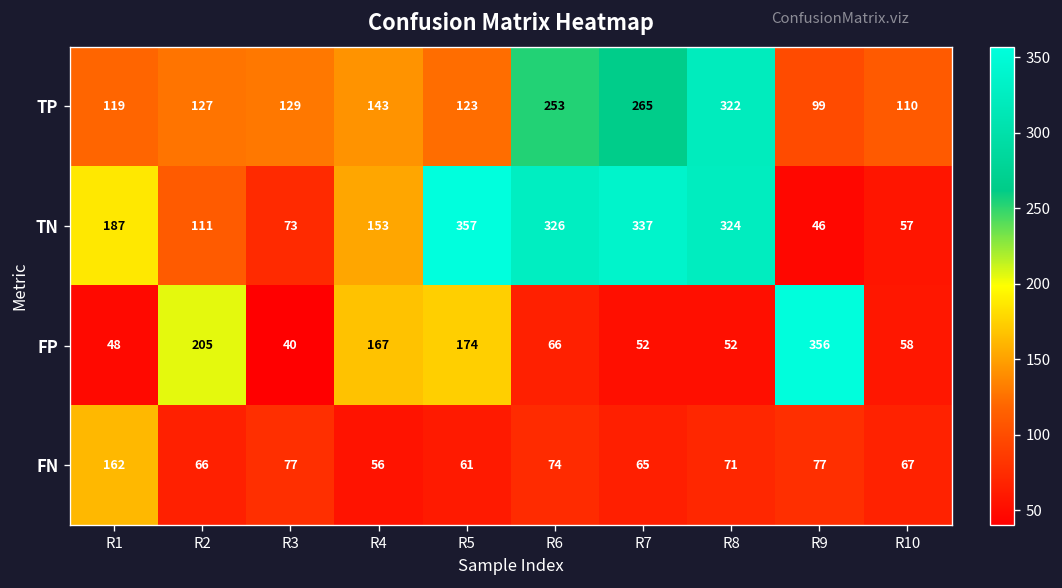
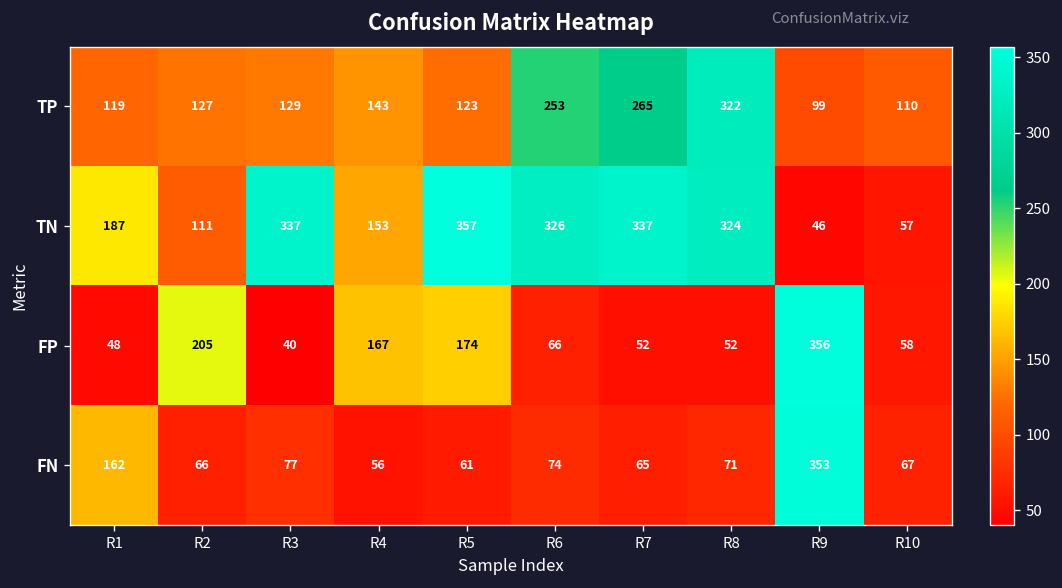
  {
    "TP": {
      "R1": 119,
      "R2": 127,
      "R3": 129,
      "R4": 143,
      "R5": 123,
      "R6": 253,
      "R7": 265,
      "R8": 322,
      "R9": 99,
      "R10": 110
    },
    "TN": {
      "R1": 187,
      "R2": 111,
-     "R3": 73,
+     "R3": 337,
      "R4": 153,
      "R5": 357,
      "R6": 326,
      "R7": 337,
      "R8": 324,
      "R9": 46,
      "R10": 57
    },
    "FP": {
      "R1": 48,
      "R2": 205,
      "R3": 40,
      "R4": 167,
      "R5": 174,
      "R6": 66,
      "R7": 52,
      "R8": 52,
      "R9": 356,
      "R10": 58
    },
    "FN": {
      "R1": 162,
      "R2": 66,
      "R3": 77,
      "R4": 56,
      "R5": 61,
      "R6": 74,
      "R7": 65,
      "R8": 71,
-     "R9": 77,
+     "R9": 353,
      "R10": 67
    }
  }
